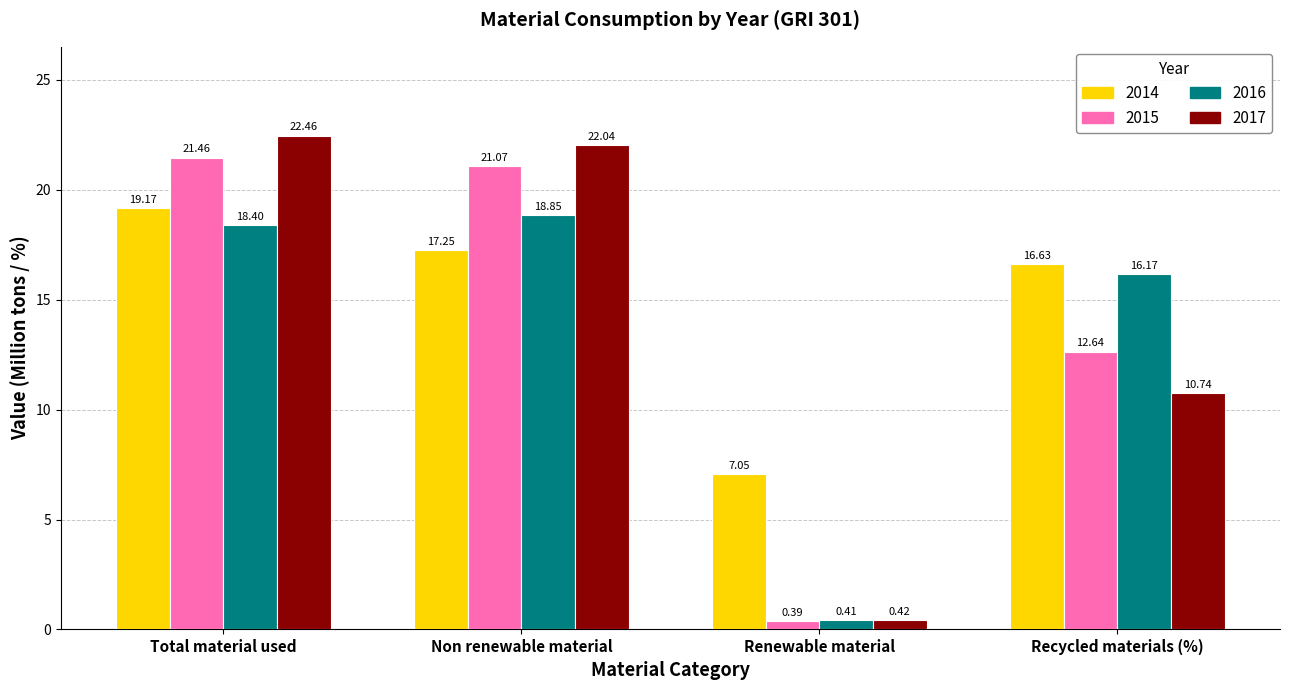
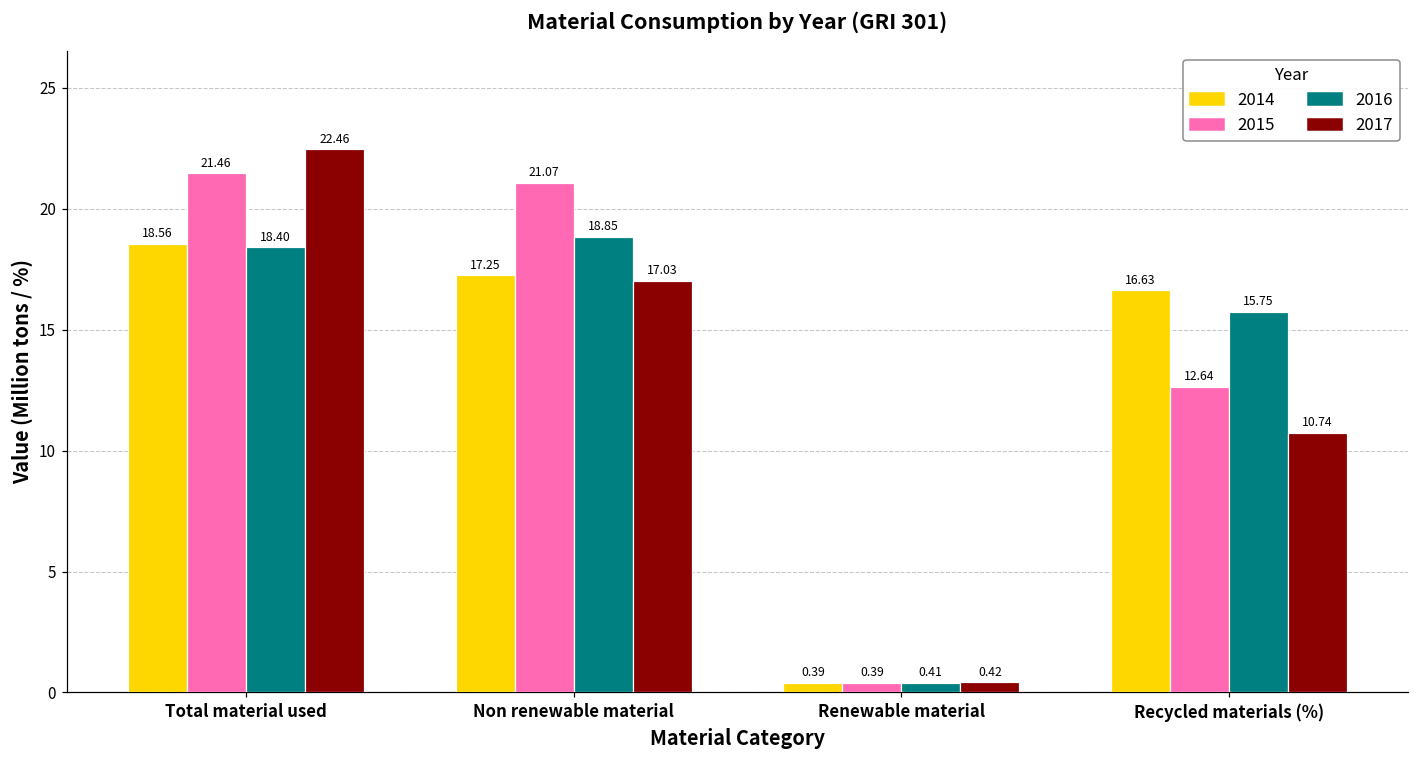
  {
    "2014": {
-     "Total material used": 19.17,
+     "Total material used": 18.56,
      "Non renewable material": 17.25,
-     "Renewable material": 7.05,
+     "Renewable material": 0.39,
      "Recycled materials (%)": 16.63
    },
    "2015": {
      "Total material used": 21.46,
      "Non renewable material": 21.07,
      "Renewable material": 0.39,
      "Recycled materials (%)": 12.64
    },
    "2016": {
      "Total material used": 18.40,
      "Non renewable material": 18.85,
      "Renewable material": 0.41,
-     "Recycled materials (%)": 16.17
+     "Recycled materials (%)": 15.75
    },
    "2017": {
      "Total material used": 22.46,
-     "Non renewable material": 22.04,
+     "Non renewable material": 17.03,
      "Renewable material": 0.42,
      "Recycled materials (%)": 10.74
    }
  }
